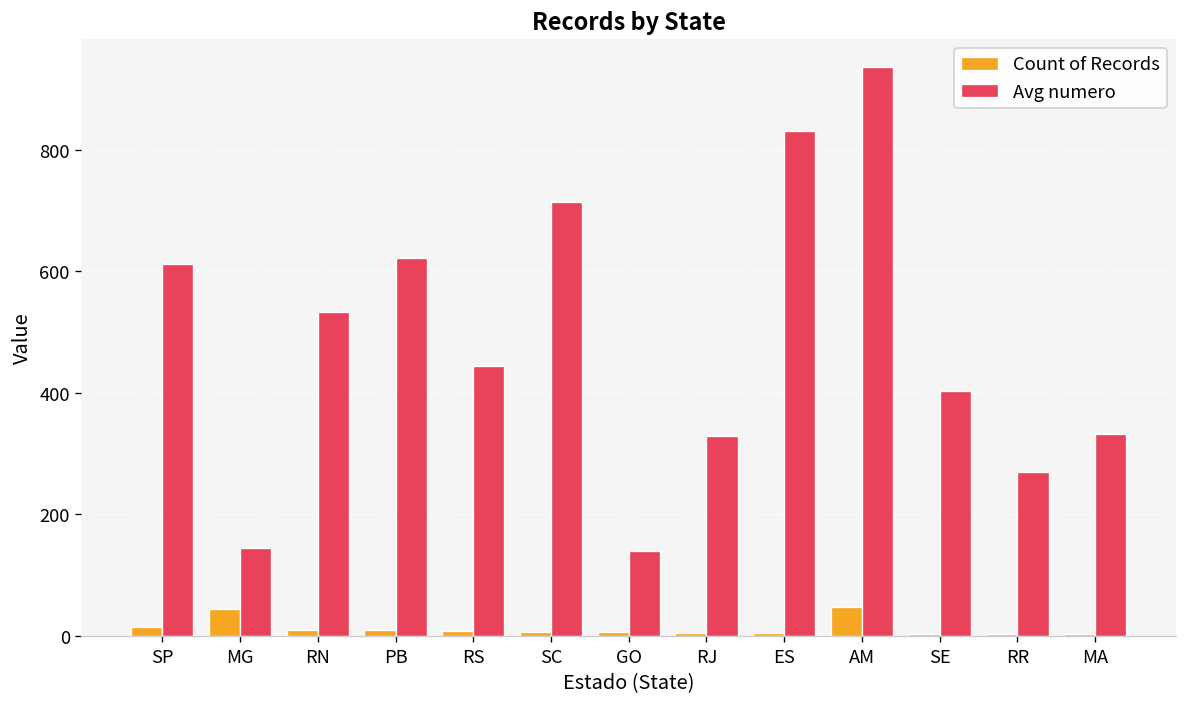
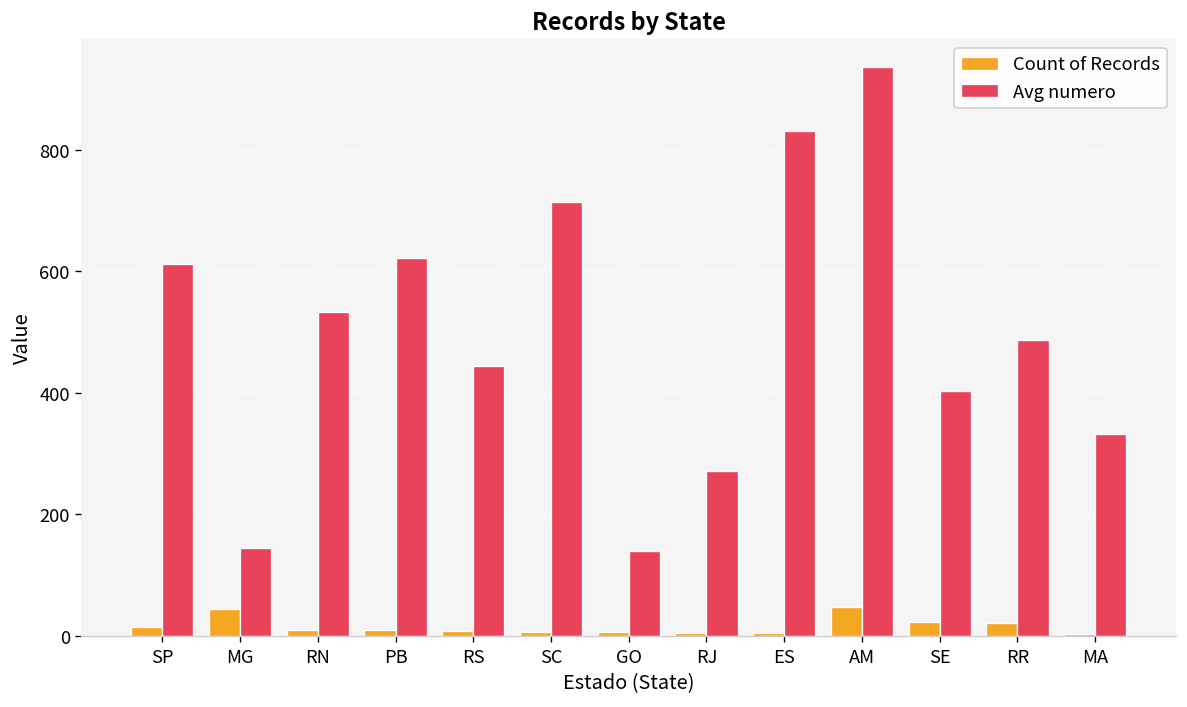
  {
    "Count of Records": {
      "SP": 10,
      "MG": 40,
      "RN": 10,
      "PB": 10,
      "RS": 10,
      "SC": 10,
      "GO": 10,
      "RJ": 10,
      "AM": 50,
-     "SE": 0,
-     "RR": 0
+     "SE": 20,
+     "RR": 20
    },
    "Avg numero": {
      "SP": 610,
      "MG": 150,
      "RN": 530,
      "PB": 620,
      "RS": 450,
      "SC": 720,
      "GO": 140,
-     "RJ": 330,
+     "RJ": 270,
      "ES": 830,
      "AM": 940,
      "SE": 400,
-     "RR": 270,
+     "RR": 490,
      "MA": 330
    }
  }
